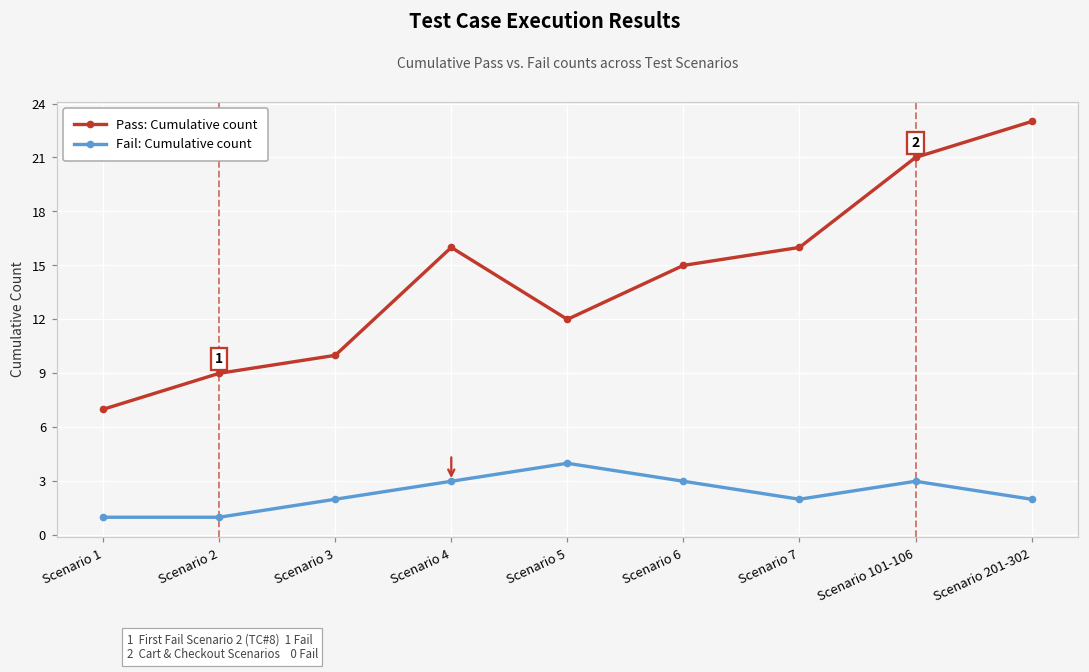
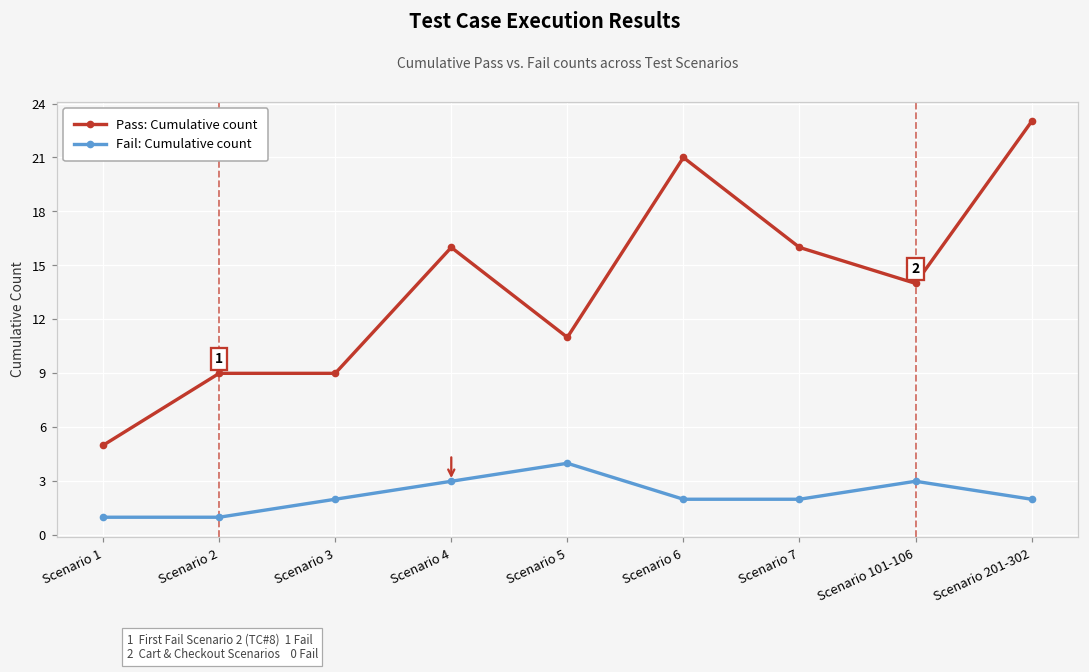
  {
    "Pass: Cumulative count": {
-     "Scenario 1": 7,
-     "Scenario 3": 10,
+     "Scenario 1": 5,
+     "Scenario 3": 9,
      "Scenario 4": 16,
-     "Scenario 5": 12,
-     "Scenario 6": 15,
+     "Scenario 5": 11,
+     "Scenario 6": 21,
      "Scenario 7": 16,
-     "Scenario 101-106": 21,
+     "Scenario 101-106": 14,
      "Scenario 201-302": 23
    },
    "Fail: Cumulative count": {
      "Scenario 1": 1,
      "Scenario 2": 1,
      "Scenario 3": 2,
      "Scenario 4": 3,
      "Scenario 5": 4,
-     "Scenario 6": 3,
+     "Scenario 6": 2,
      "Scenario 7": 2,
      "Scenario 101-106": 3,
      "Scenario 201-302": 2
    }
  }
